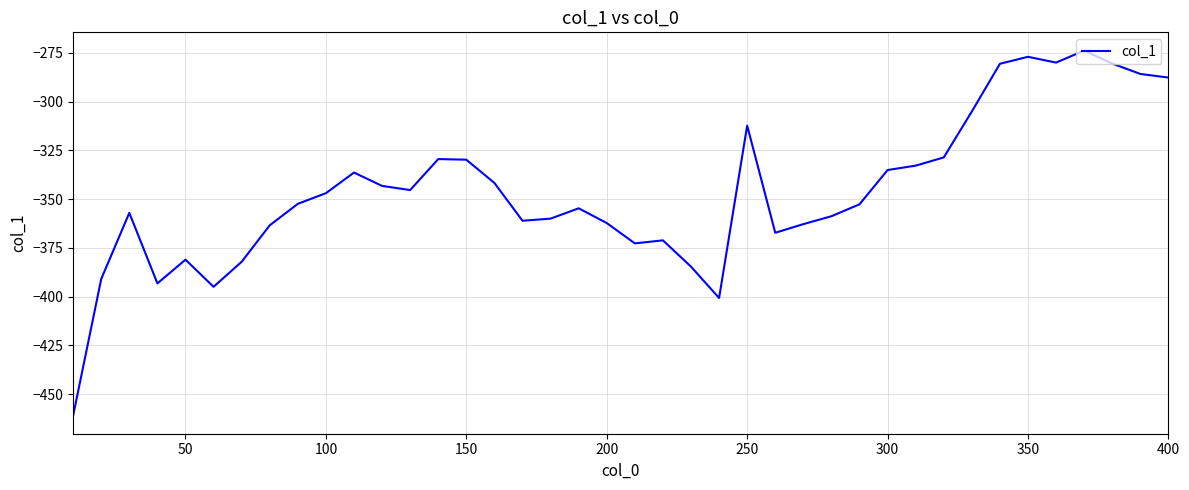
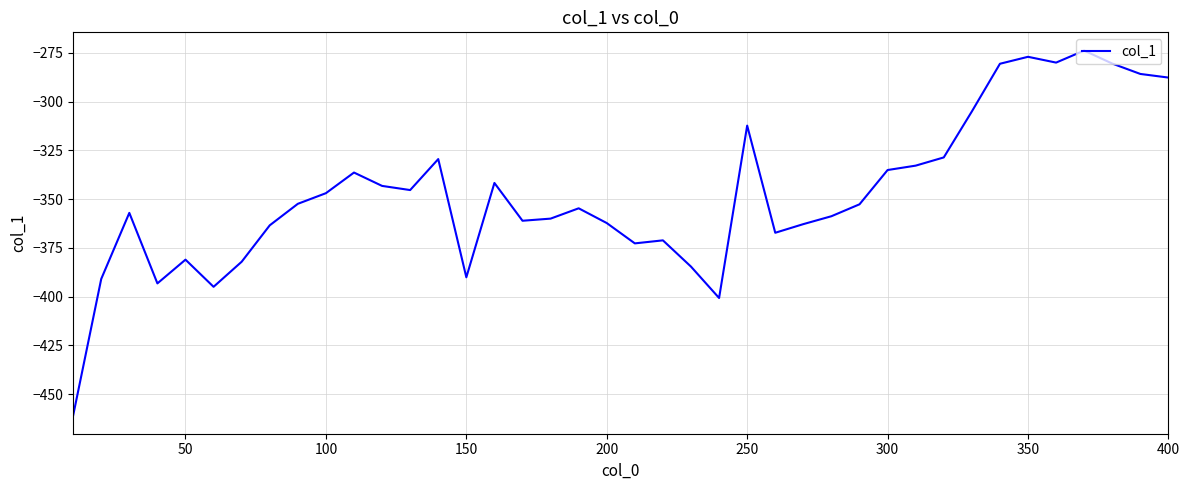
  {
    "50": -381,
    "100": -347,
-   "150": -330,
+   "150": -390,
    "200": -362,
    "250": -312,
    "300": -335,
    "350": -277,
    "400": -288
  }
